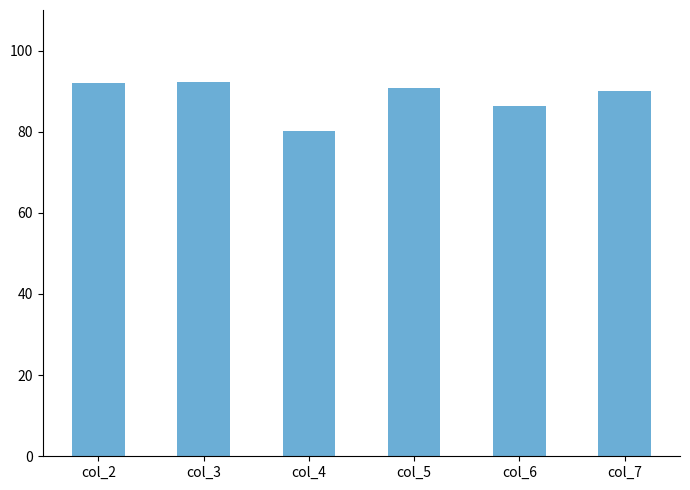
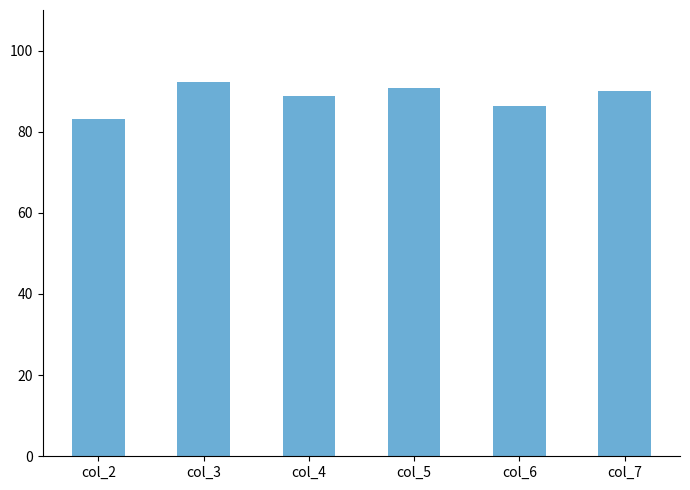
  {
-   "col_2": 92,
+   "col_2": 83,
    "col_3": 92,
-   "col_4": 80,
+   "col_4": 89,
    "col_5": 91,
    "col_6": 86,
    "col_7": 90
  }
